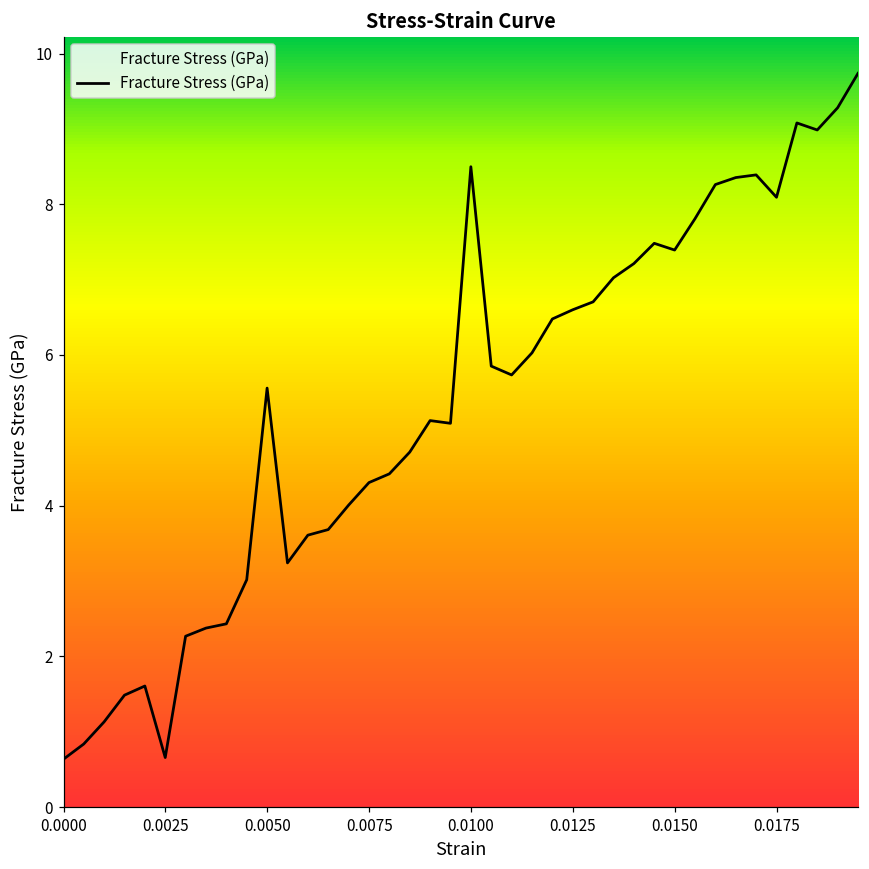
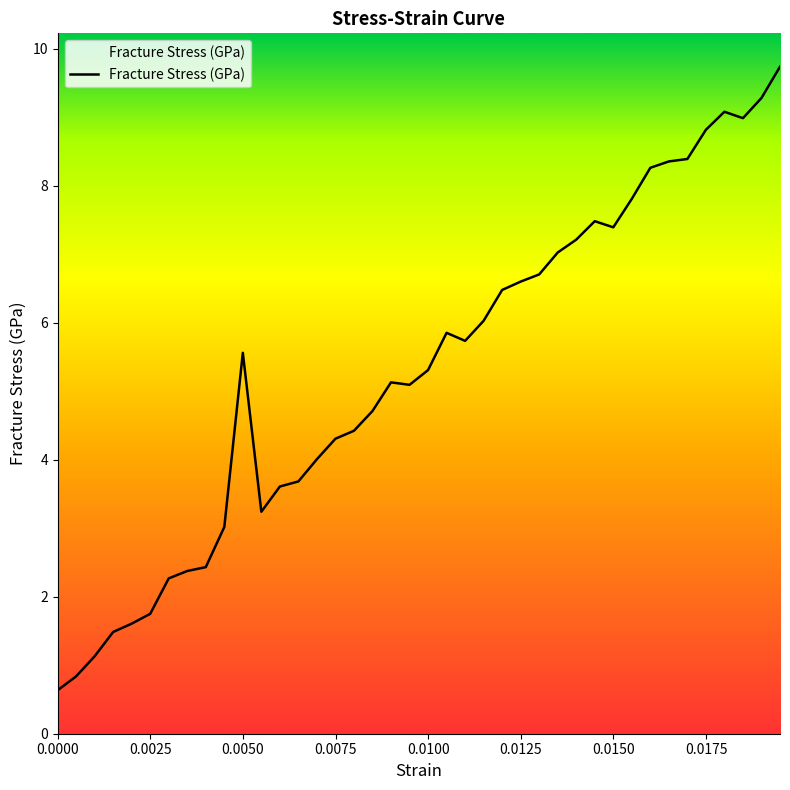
  {
    "0.0000": 0.6,
-   "0.0025": 0.7,
+   "0.0025": 1.8,
    "0.0050": 5.6,
    "0.0075": 4.3,
-   "0.0100": 8.5,
+   "0.0100": 5.3,
    "0.0125": 6.6,
    "0.0150": 7.4,
-   "0.0175": 8.1
+   "0.0175": 8.8
  }
